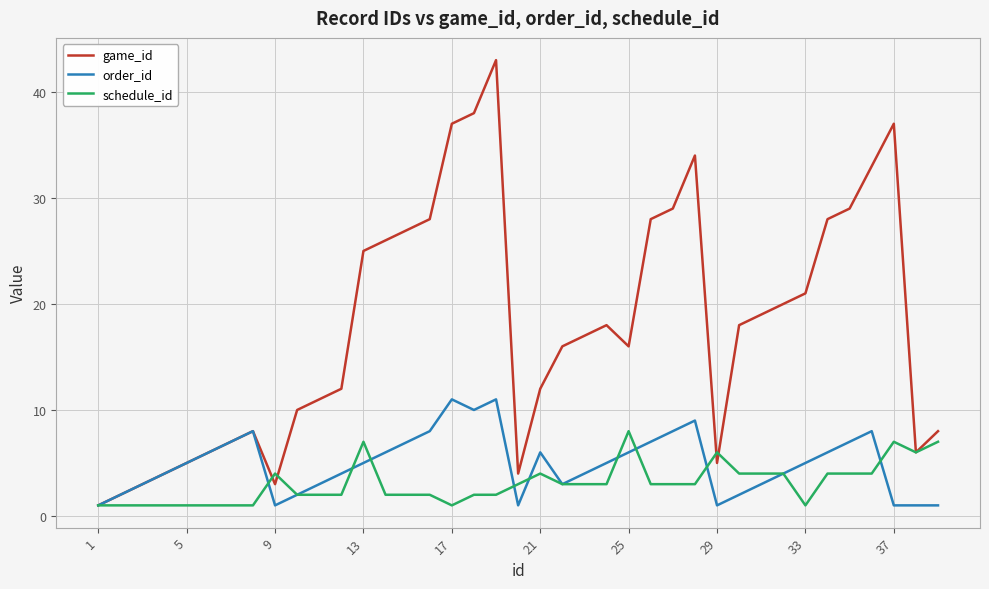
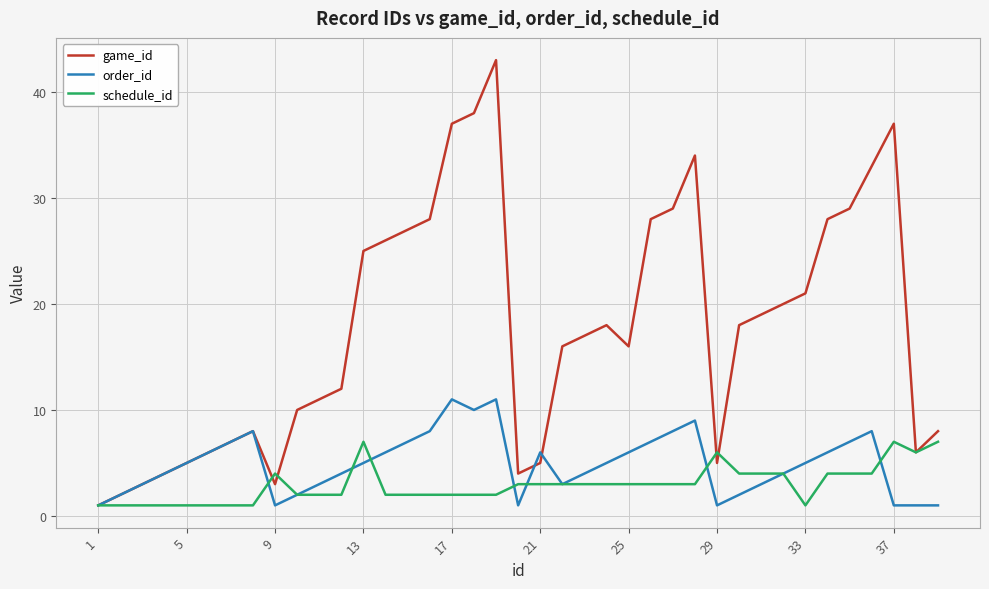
  {
    "game_id": {
      "9": 3,
      "13": 25,
      "17": 37,
-     "21": 12,
+     "21": 5,
      "25": 16,
      "29": 5,
      "33": 21,
      "37": 37
    },
    "order_id": {
      "9": 1,
      "13": 5,
      "17": 11,
      "21": 6,
      "25": 6,
      "29": 1,
      "33": 5,
      "37": 1
    },
    "schedule_id": {
      "5": 1,
      "9": 4,
      "13": 7,
-     "17": 1,
-     "21": 4,
-     "25": 8,
+     "17": 2,
+     "21": 3,
+     "25": 3,
      "29": 6,
      "33": 1,
      "37": 7
    }
  }
